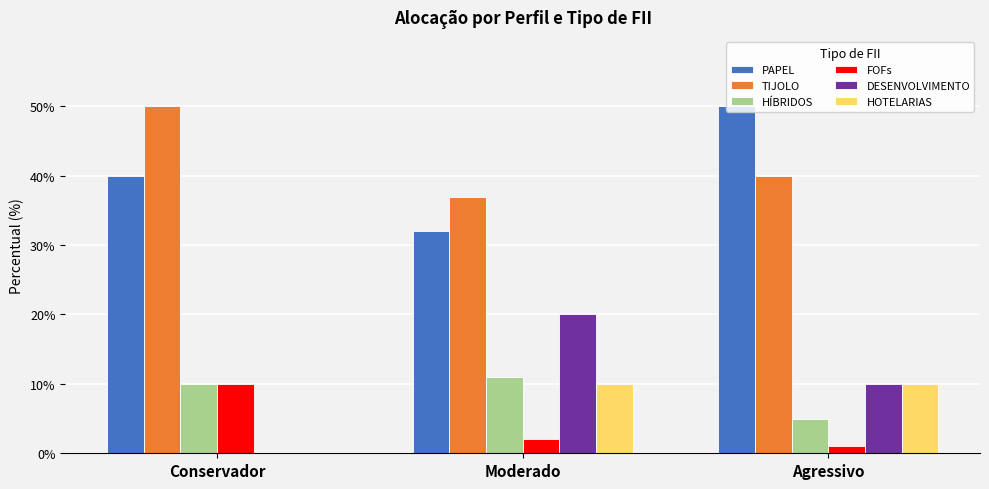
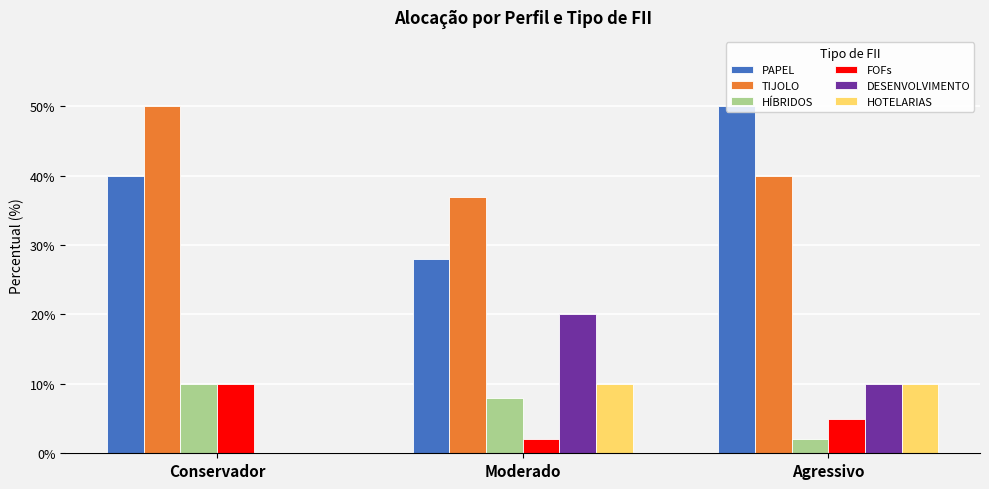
  {
    "PAPEL": {
      "Conservador": "40%",
-     "Moderado": "32%"
+     "Moderado": "28%"
    },
    "TIJOLO": {
      "Conservador": "50%",
      "Moderado": "37%",
      "Agressivo": "40%"
    },
    "HÍBRIDOS": {
      "Conservador": "10%",
-     "Moderado": "11%",
-     "Agressivo": "5%"
+     "Moderado": "8%",
+     "Agressivo": "2%"
    },
    "FOFs": {
      "Conservador": "10%",
      "Moderado": "2%",
-     "Agressivo": "1%"
+     "Agressivo": "5%"
    },
    "DESENVOLVIMENTO": {
      "Conservador": "0%",
      "Moderado": "20%",
      "Agressivo": "10%"
    },
    "HOTELARIAS": {
      "Conservador": "0%",
      "Moderado": "10%",
      "Agressivo": "10%"
    }
  }
